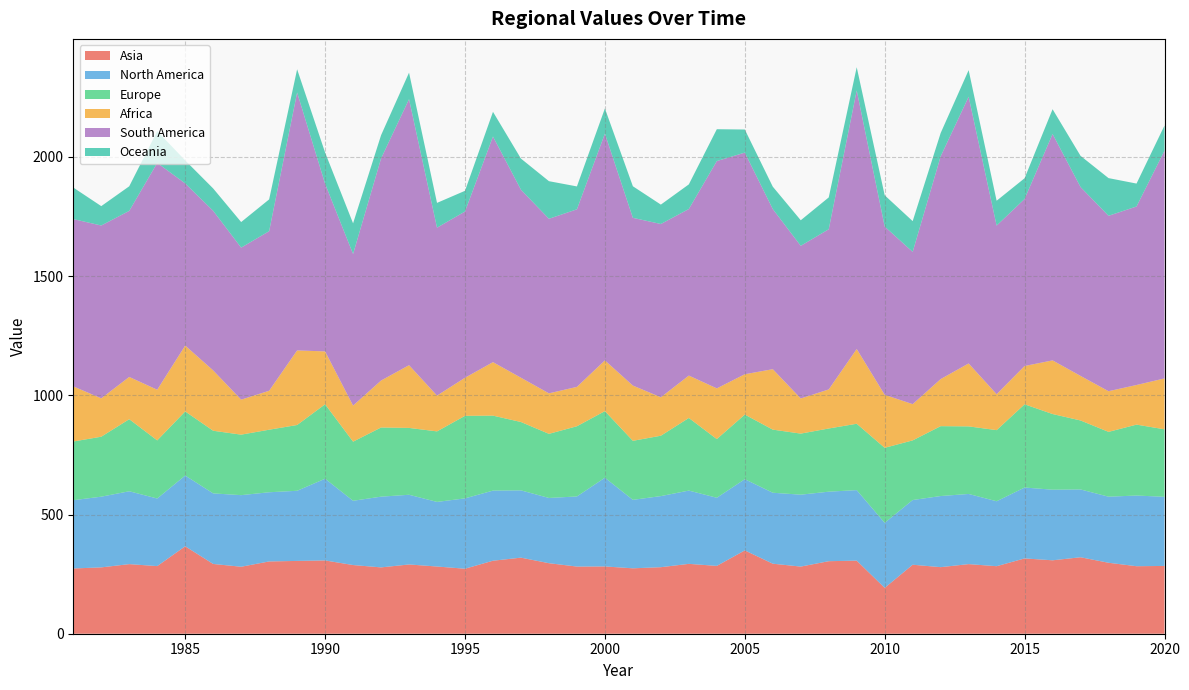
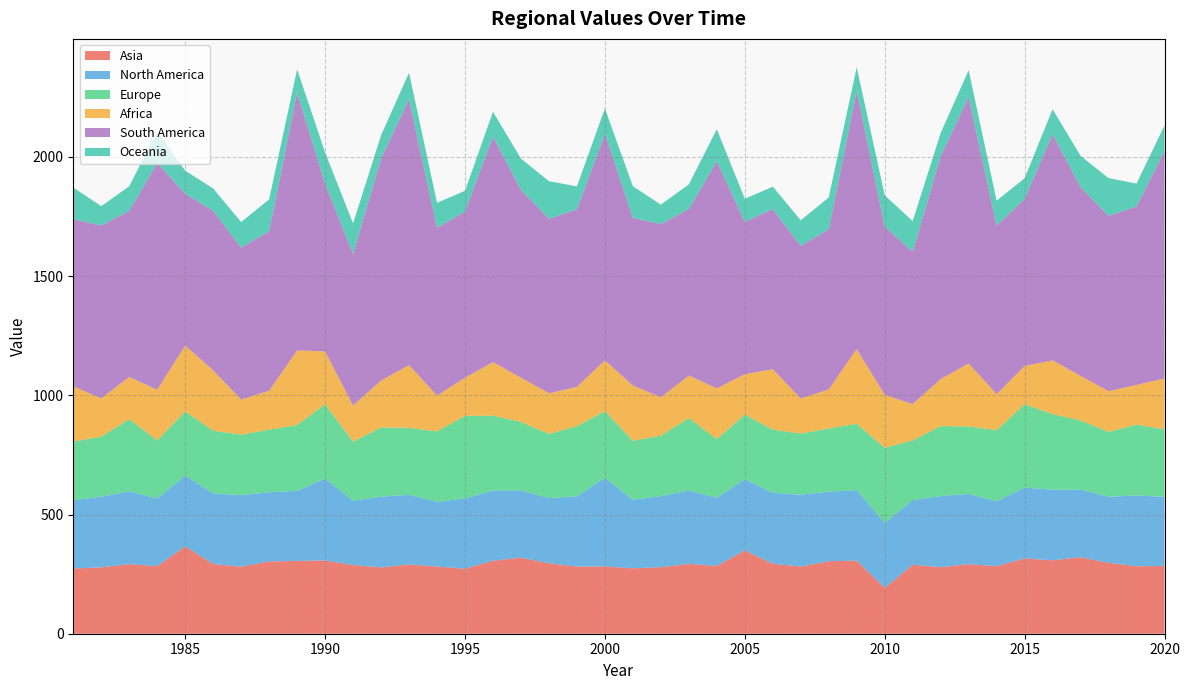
  {
    "Asia": {
      "1985": 370,
      "1990": 310,
      "1995": 270,
      "2000": 280,
      "2005": 350,
      "2010": 190,
      "2015": 320,
      "2020": 280
    },
    "North America": {
      "1985": 300,
      "1990": 340,
      "1995": 300,
      "2000": 370,
      "2005": 300,
      "2010": 270,
      "2015": 300,
      "2020": 290
    },
    "Africa": {
      "1985": 280,
      "1990": 220,
      "1995": 160,
      "2000": 210,
      "2005": 170,
      "2010": 220,
      "2015": 160,
      "2020": 210
    },
    "South America": {
-     "1985": 680,
+     "1985": 640,
      "1990": 700,
      "1995": 700,
      "2000": 950,
-     "2005": 930,
+     "2005": 640,
      "2010": 710,
      "2015": 700,
      "2020": 960
    }
  }
